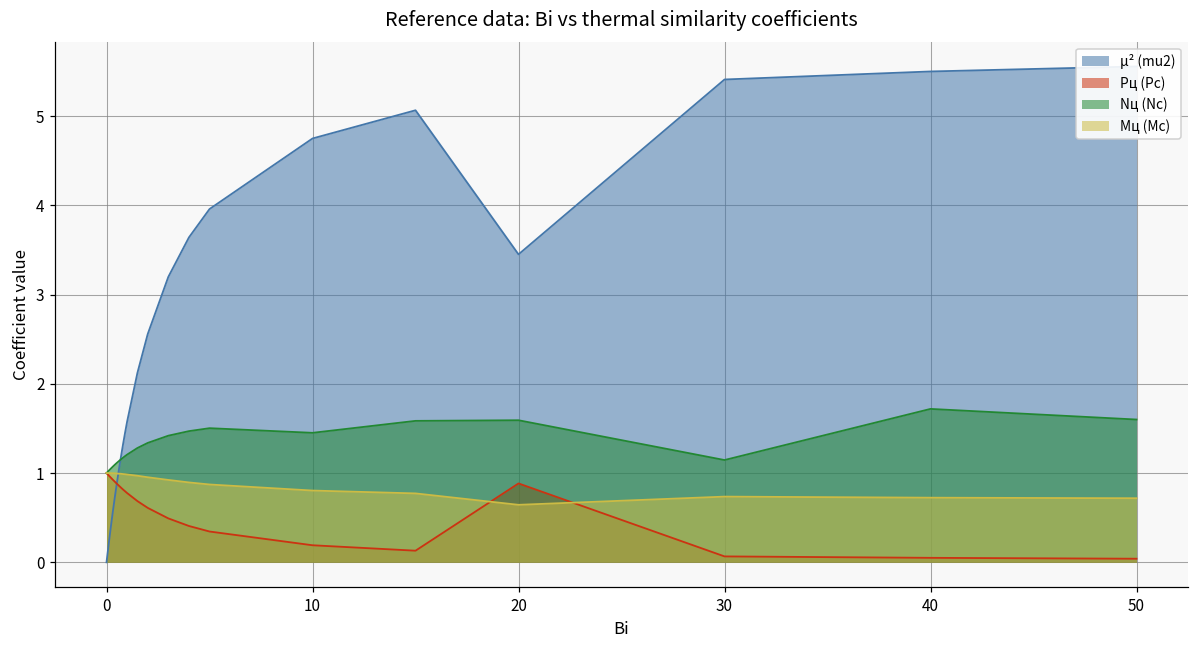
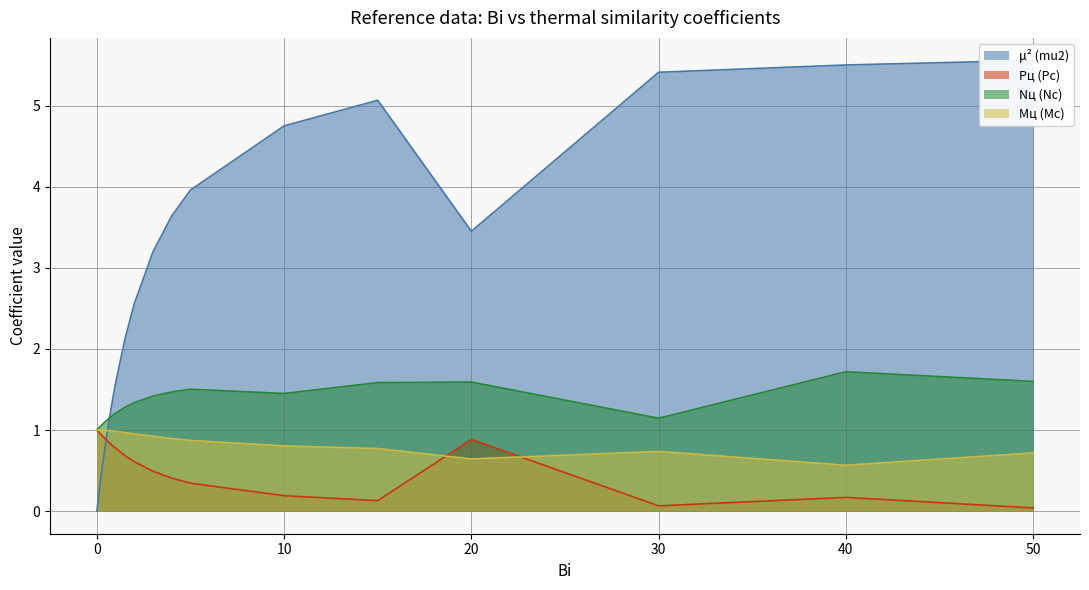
  {
    "μ² (mu2)": {
      "0": 0.0,
      "10": 4.8,
      "20": 3.5,
      "30": 5.4,
      "40": 5.5
    },
    "Pц (Pc)": {
      "10": 0.2,
      "20": 0.9,
      "30": 0.1,
-     "40": 0.1,
+     "40": 0.2,
      "50": 0.0
    },
    "Nц (Nc)": {
      "10": 1.5,
      "20": 1.6,
      "30": 1.1,
      "40": 1.7,
      "50": 1.6
    },
    "Mц (Mc)": {
      "10": 0.8,
      "20": 0.6,
      "30": 0.7,
-     "40": 0.7,
+     "40": 0.6,
      "50": 0.7
    }
  }
